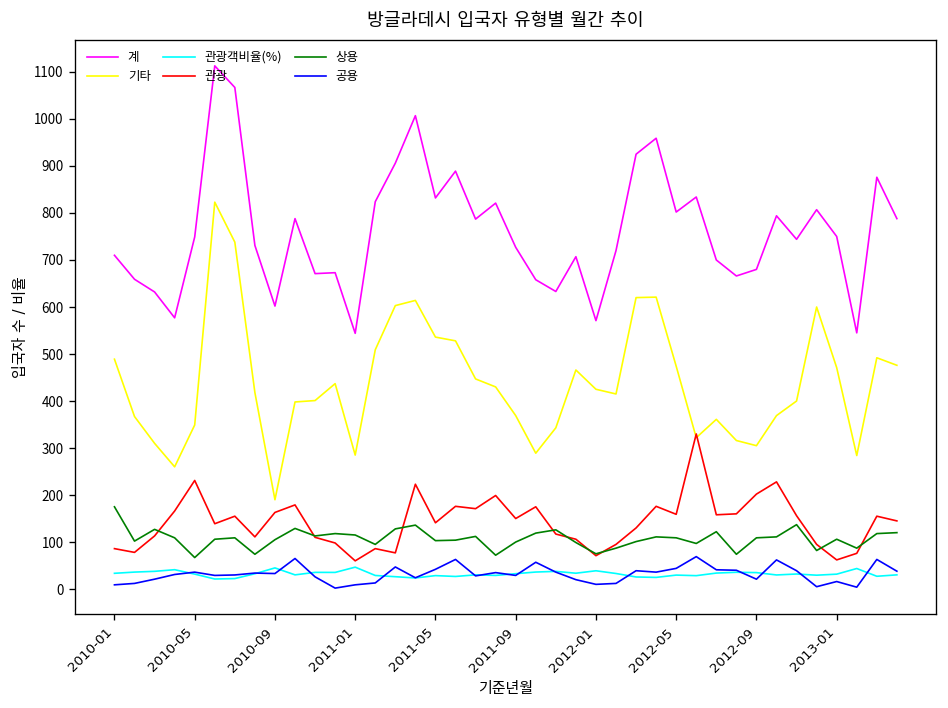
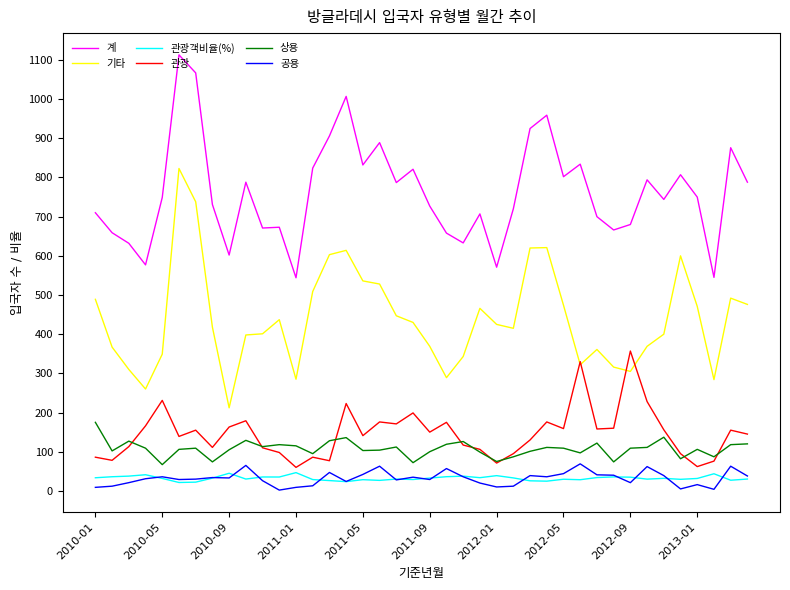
  {
    "계": {
      "2010-01": 710,
      "2010-05": 750,
      "2010-09": 600,
      "2011-01": 540,
      "2011-05": 830,
      "2011-09": 730,
      "2012-01": 570,
      "2012-05": 800,
      "2012-09": 680,
      "2013-01": 750
    },
    "기타": {
      "2010-01": 490,
      "2010-05": 350,
-     "2010-09": 190,
+     "2010-09": 210,
      "2011-01": 290,
      "2011-05": 540,
      "2011-09": 370,
      "2012-01": 430,
      "2012-05": 470,
      "2012-09": 310,
      "2013-01": 470
    },
    "관광객비율(%)": {
      "2010-01": 30,
      "2010-09": 50,
      "2011-01": 50,
      "2011-05": 30,
      "2012-01": 40,
      "2012-05": 30,
      "2012-09": 40,
      "2013-01": 30
    },
    "관광": {
      "2010-01": 90,
      "2010-05": 230,
      "2010-09": 160,
      "2011-01": 60,
      "2011-05": 140,
      "2011-09": 150,
      "2012-05": 160,
-     "2012-09": 200,
+     "2012-09": 360,
      "2013-01": 60
    },
    "상용": {
      "2010-01": 180,
      "2010-05": 70,
      "2010-09": 110,
      "2011-01": 120,
      "2011-05": 100,
      "2011-09": 100,
      "2012-05": 110,
      "2012-09": 110,
      "2013-01": 110
    },
    "공용": {
      "2010-01": 10,
      "2010-09": 30,
      "2011-01": 10,
      "2011-05": 40,
      "2012-01": 10,
      "2012-05": 40,
      "2012-09": 20,
      "2013-01": 20
    }
  }
